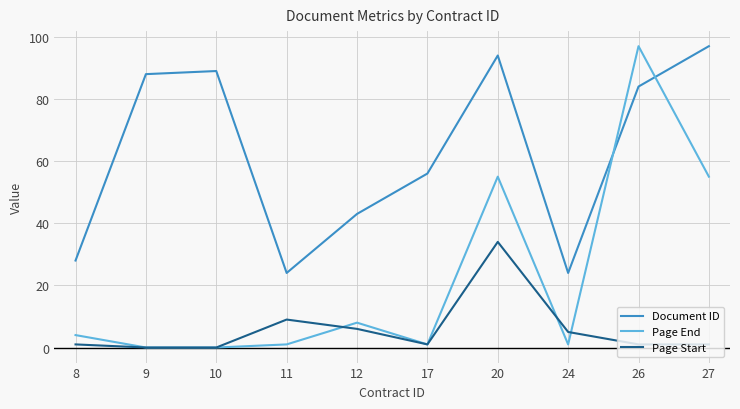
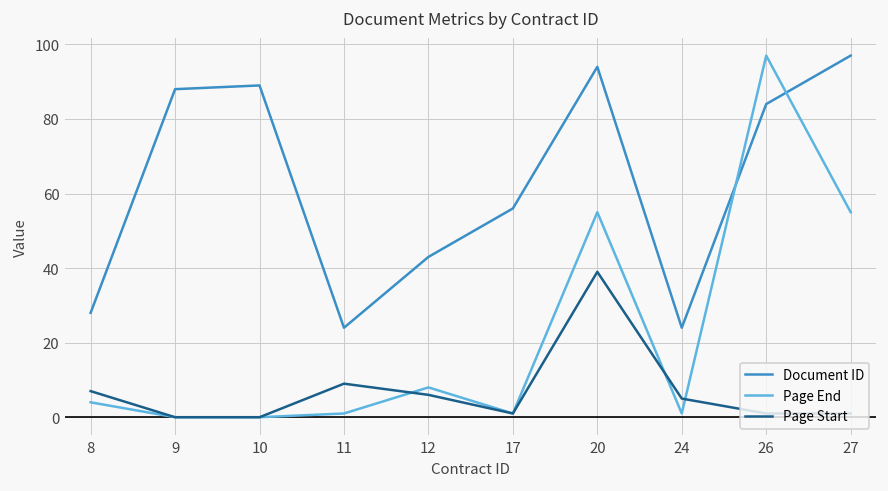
  {
    "Page Start": {
-     "8": 1,
+     "8": 7,
      "11": 9,
      "12": 6,
-     "20": 34,
+     "20": 39,
      "24": 5
    }
  }
